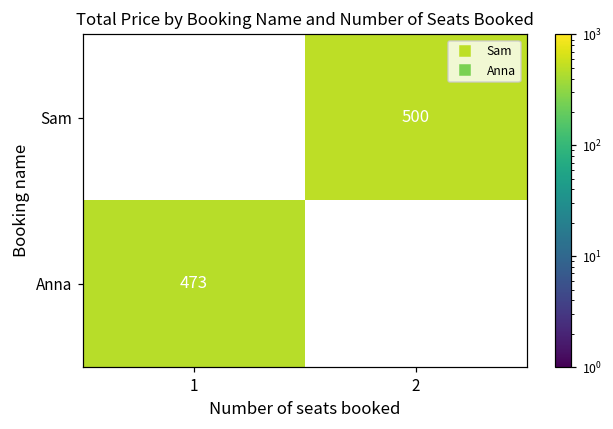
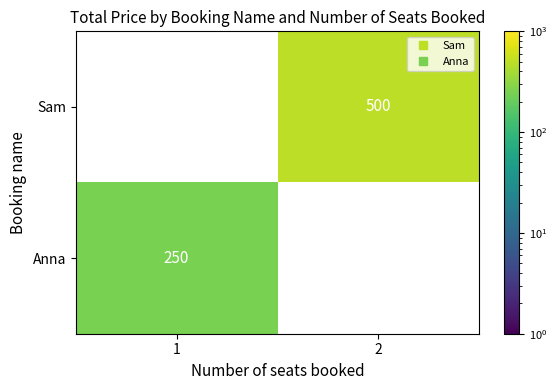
  {
    "Sam": {
      "2": 500
    },
    "Anna": {
-     "1": 473
+     "1": 250
    }
  }
